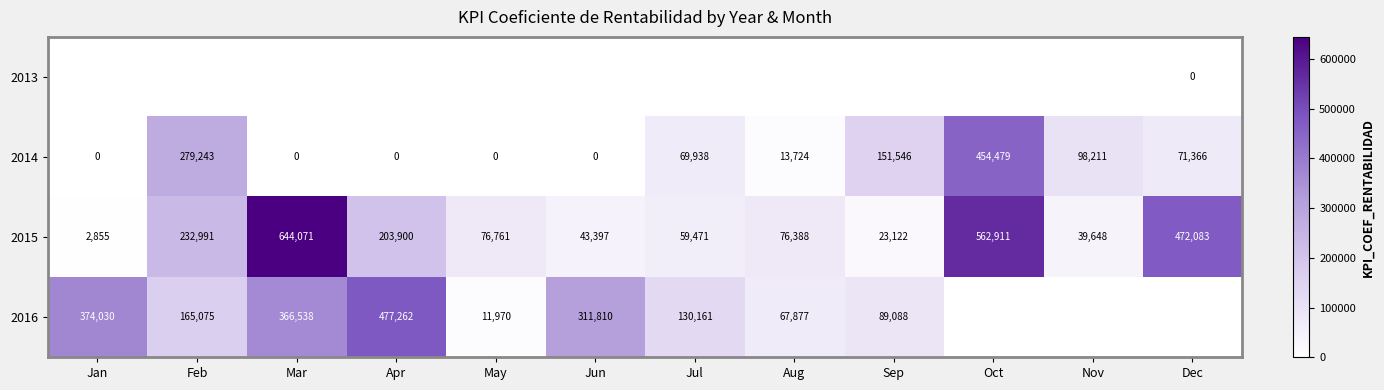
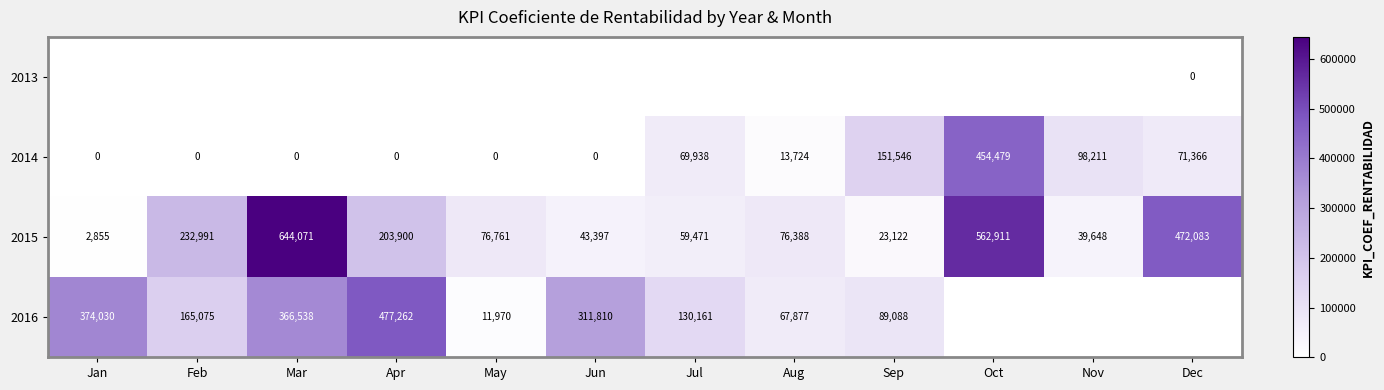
  {
    "2013": {
      "Dec": "0"
    },
    "2014": {
      "Jan": "0",
-     "Feb": "279,243",
+     "Feb": "0",
      "Mar": "0",
      "Apr": "0",
      "May": "0",
      "Jun": "0",
      "Jul": "69,938",
      "Aug": "13,724",
      "Sep": "151,546",
      "Oct": "454,479",
      "Nov": "98,211",
      "Dec": "71,366"
    },
    "2015": {
      "Jan": "2,855",
      "Feb": "232,991",
      "Mar": "644,071",
      "Apr": "203,900",
      "May": "76,761",
      "Jun": "43,397",
      "Jul": "59,471",
      "Aug": "76,388",
      "Sep": "23,122",
      "Oct": "562,911",
      "Nov": "39,648",
      "Dec": "472,083"
    },
    "2016": {
      "Jan": "374,030",
      "Feb": "165,075",
      "Mar": "366,538",
      "Apr": "477,262",
      "May": "11,970",
      "Jun": "311,810",
      "Jul": "130,161",
      "Aug": "67,877",
      "Sep": "89,088"
    }
  }
